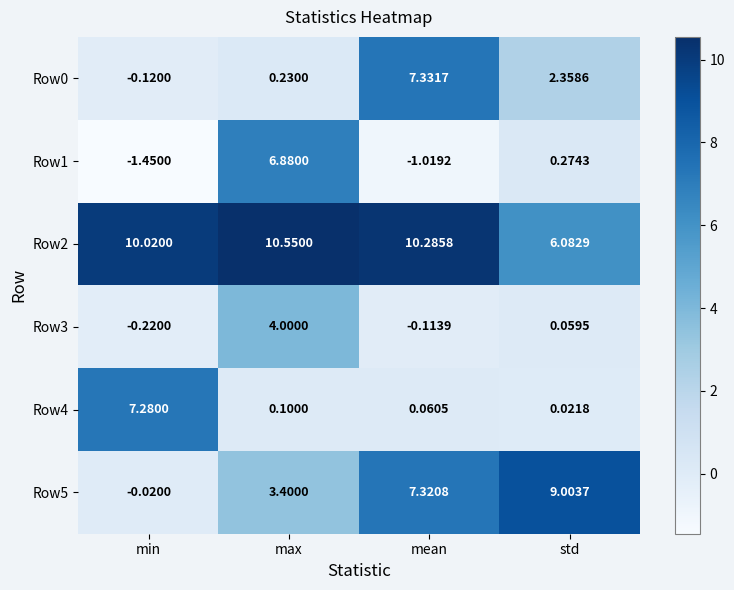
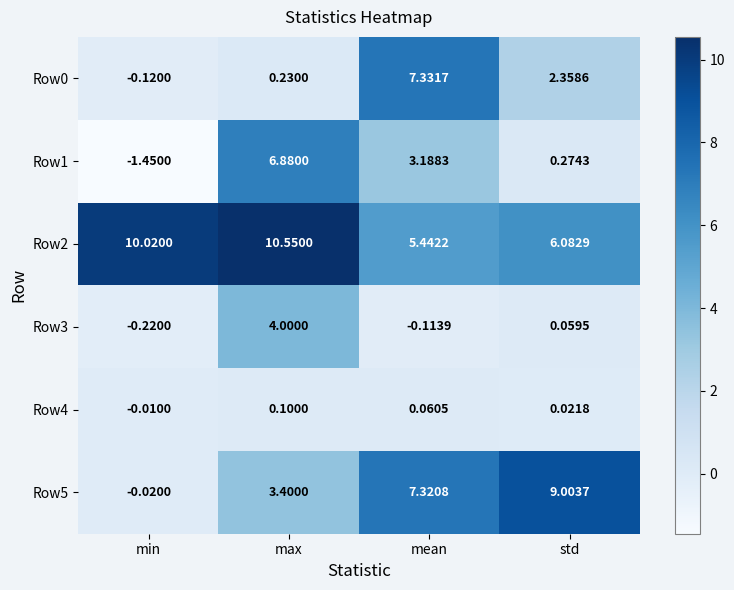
  {
    "Row0": {
      "min": -0.1200,
      "max": 0.2300,
      "mean": 7.3317,
      "std": 2.3586
    },
    "Row1": {
      "min": -1.4500,
      "max": 6.8800,
-     "mean": -1.0192,
+     "mean": 3.1883,
      "std": 0.2743
    },
    "Row2": {
      "min": 10.0200,
      "max": 10.5500,
-     "mean": 10.2858,
+     "mean": 5.4422,
      "std": 6.0829
    },
    "Row3": {
      "min": -0.2200,
      "max": 4.0000,
      "mean": -0.1139,
      "std": 0.0595
    },
    "Row4": {
-     "min": 7.2800,
+     "min": -0.0100,
      "max": 0.1000,
      "mean": 0.0605,
      "std": 0.0218
    },
    "Row5": {
      "min": -0.0200,
      "max": 3.4000,
      "mean": 7.3208,
      "std": 9.0037
    }
  }
